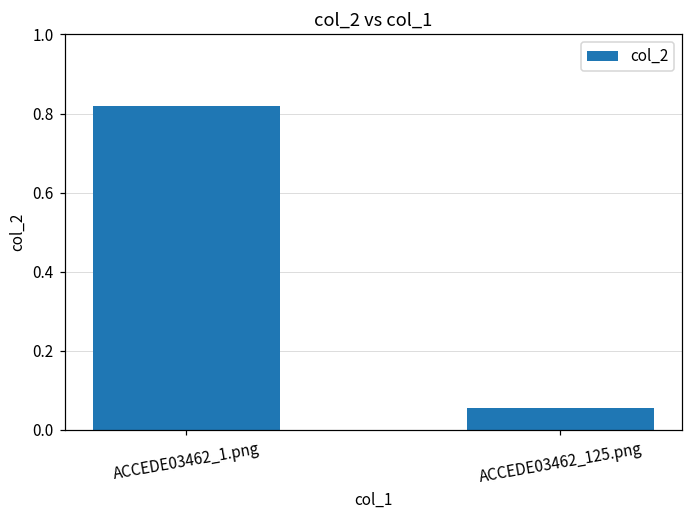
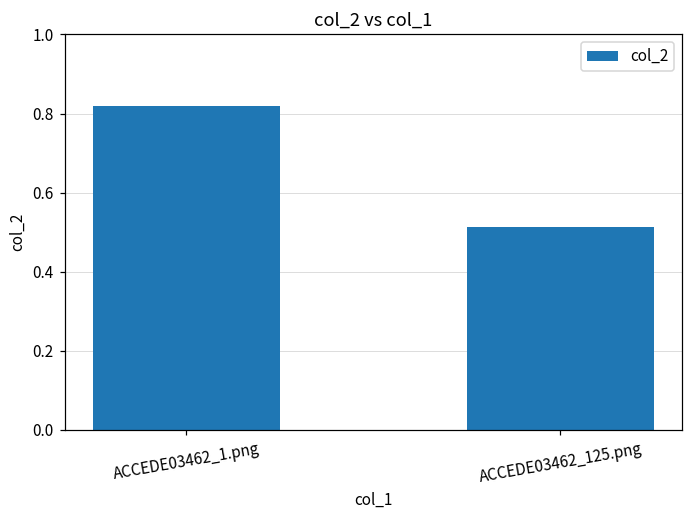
  {
    "ACCEDE03462_1.png": 0.82,
-   "ACCEDE03462_125.png": 0.06
+   "ACCEDE03462_125.png": 0.51
  }
